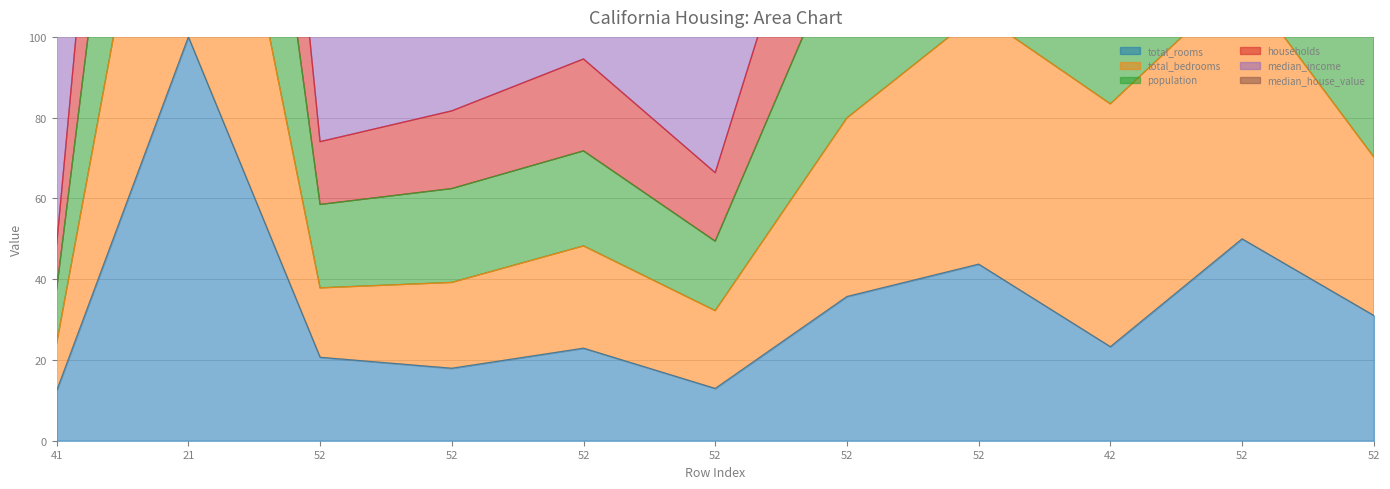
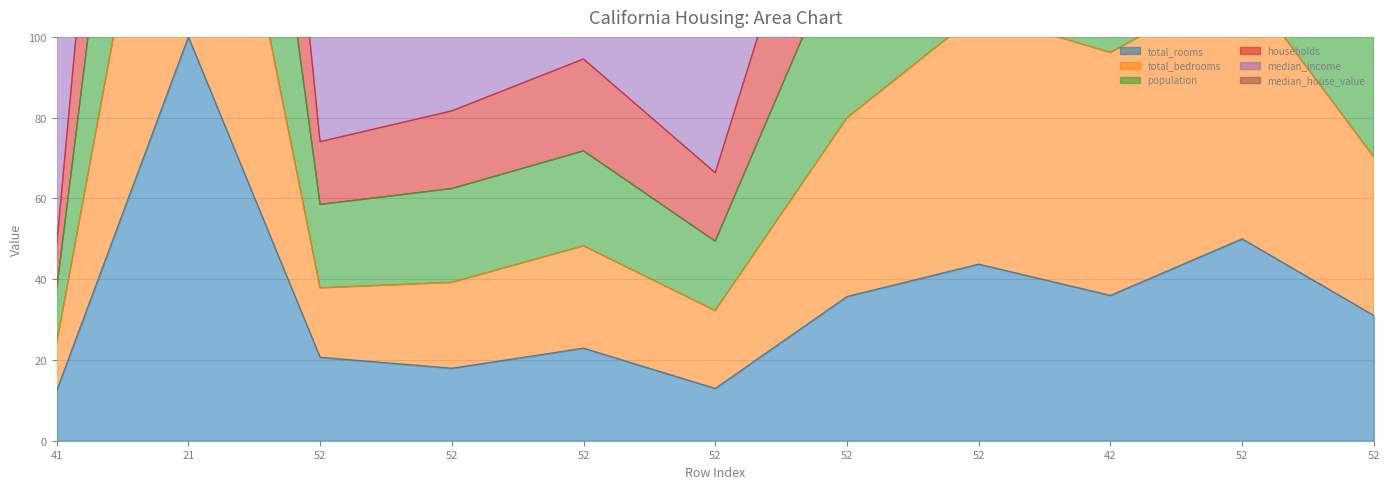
  {
    "total_rooms": {
      "41": 12,
      "21": 100,
-     "42": 23
+     "42": 36
    },
    "total_bedrooms": {
      "41": 12,
      "42": 60
    },
    "population": {
      "41": 13
    },
    "households": {
      "41": 11
    }
  }
